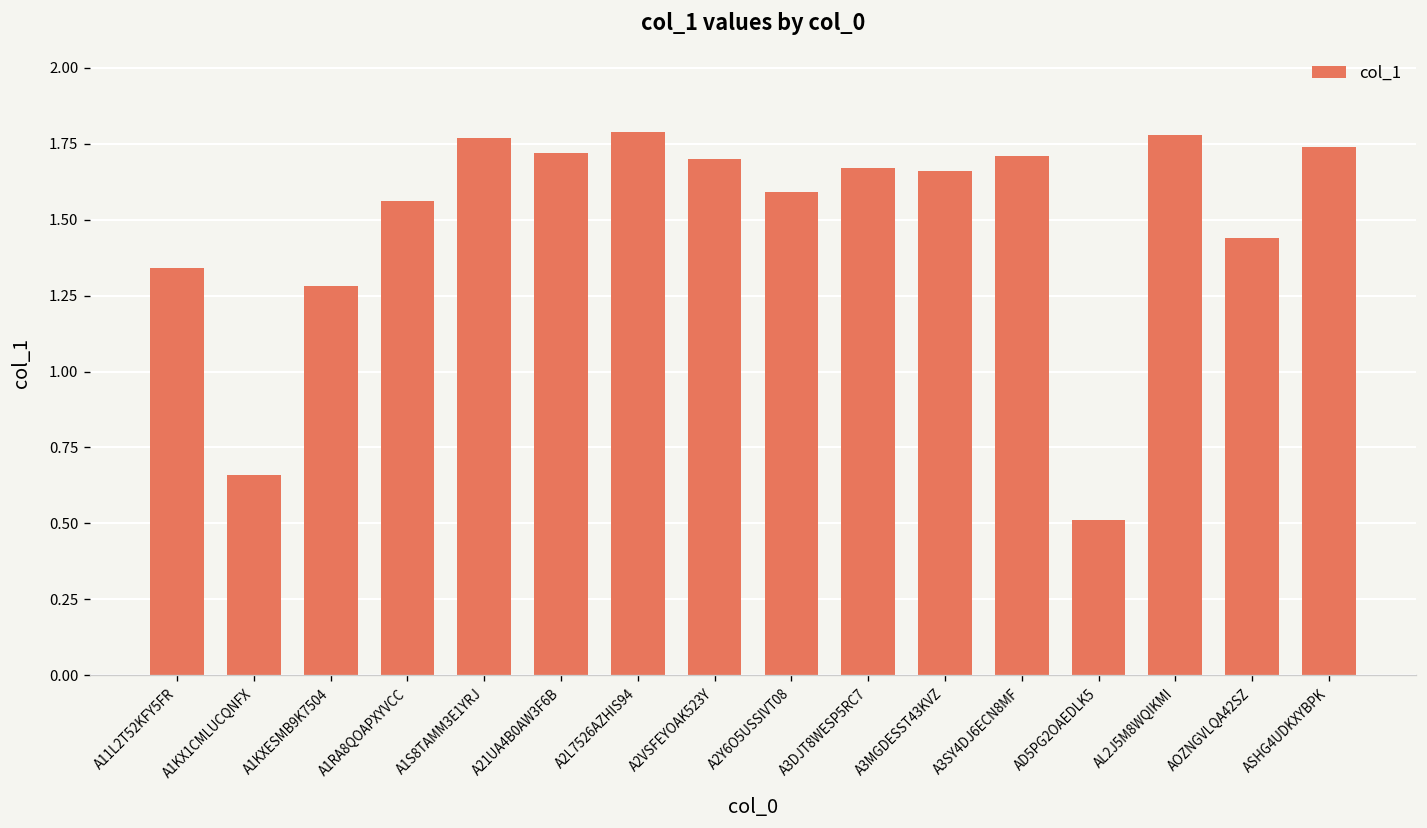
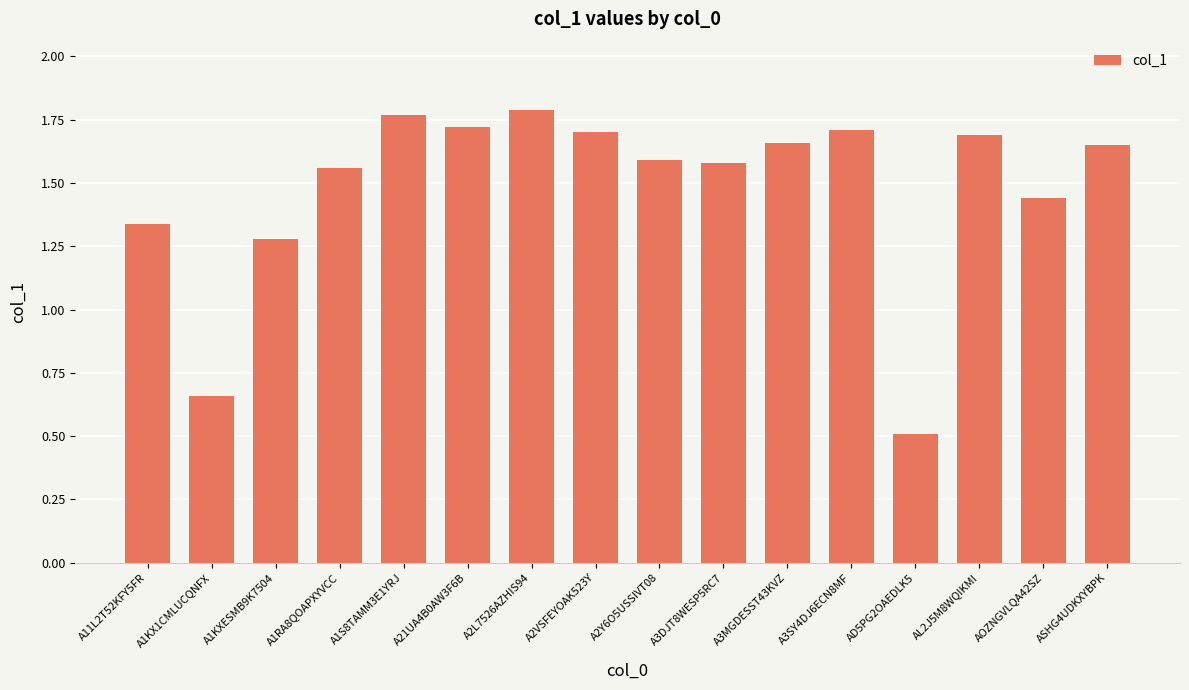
  {
    "A11L2T52KFY5FR": 1.34,
    "A1KX1CMLUCQNFX": 0.66,
    "A1KXESMB9K7504": 1.28,
    "A1RA8QOAPXYVCC": 1.56,
    "A1S8TAMM3E1YRJ": 1.77,
    "A21UA4B0AW3F6B": 1.72,
    "A2L7526AZHIS94": 1.79,
    "A2VSFEYOAK523Y": 1.70,
    "A2Y6O5USSIVT08": 1.59,
-   "A3DJT8WESP5RC7": 1.67,
+   "A3DJT8WESP5RC7": 1.58,
    "A3MGDESST43KVZ": 1.66,
    "A3SY4DJ6ECN8MF": 1.71,
    "AD5PG2OAEDLK5": 0.51,
-   "AL2J5M8WQIKMI": 1.78,
+   "AL2J5M8WQIKMI": 1.69,
    "AOZNGVLQA42SZ": 1.44,
-   "ASHG4UDKXYBPK": 1.74
+   "ASHG4UDKXYBPK": 1.65
  }
